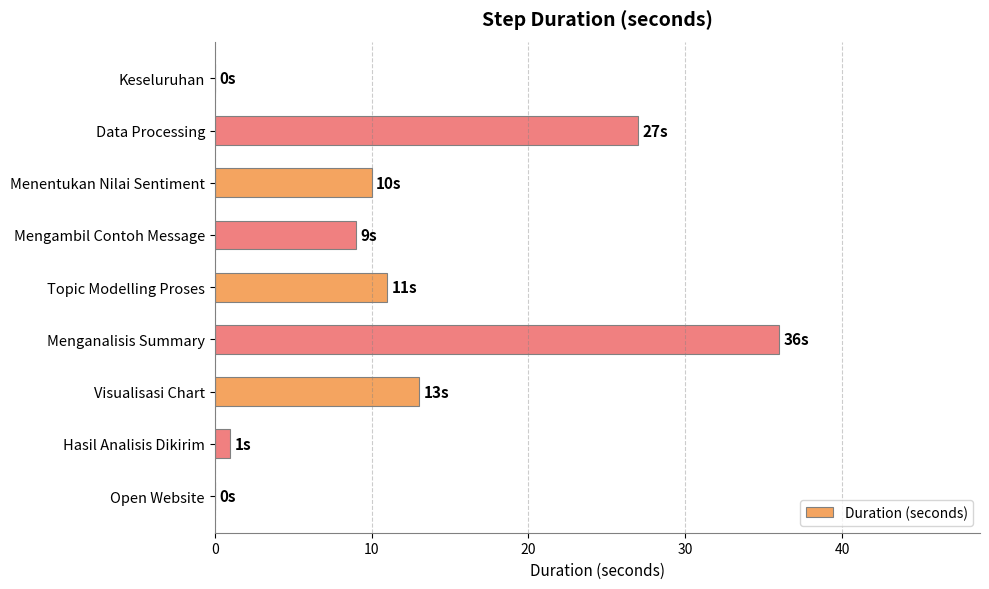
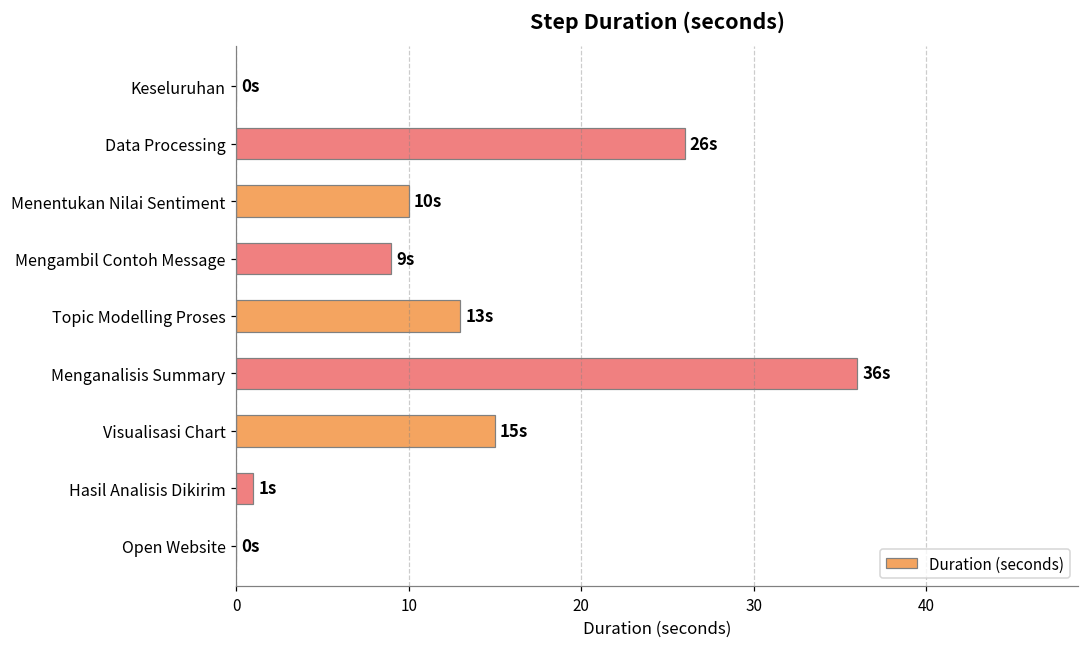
  {
    "Keseluruhan": "0s",
-   "Data Processing": "27s",
+   "Data Processing": "26s",
    "Menentukan Nilai Sentiment": "10s",
    "Mengambil Contoh Message": "9s",
-   "Topic Modelling Proses": "11s",
+   "Topic Modelling Proses": "13s",
    "Menganalisis Summary": "36s",
-   "Visualisasi Chart": "13s",
+   "Visualisasi Chart": "15s",
    "Hasil Analisis Dikirim": "1s",
    "Open Website": "0s"
  }
